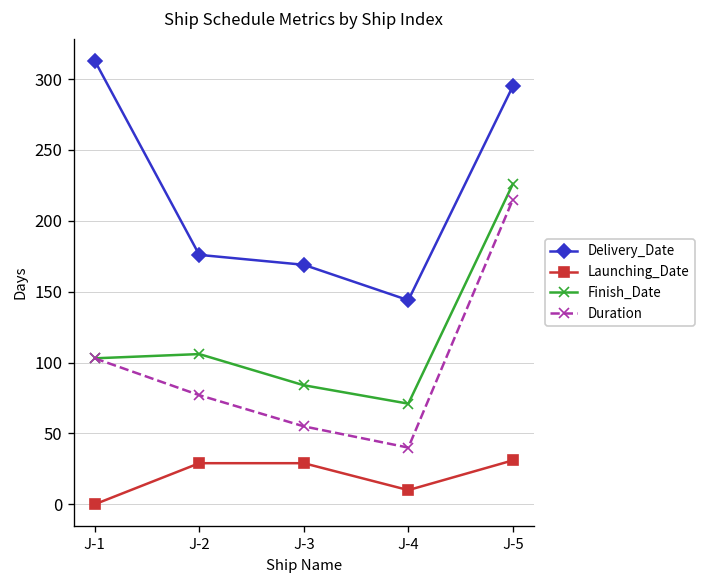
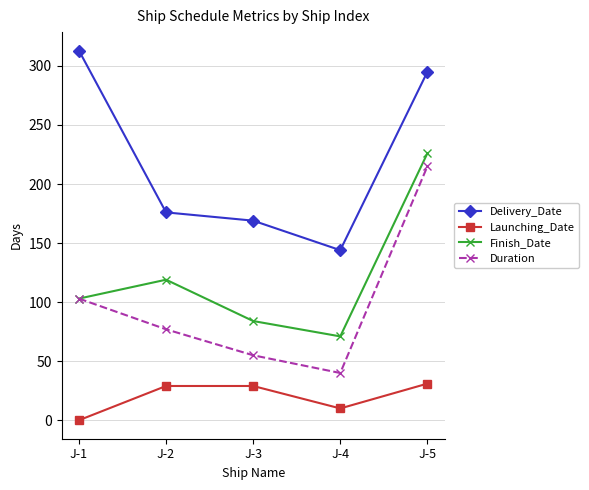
  {
    "Delivery_Date": {
      "J-1": 313,
      "J-2": 176,
      "J-3": 169,
      "J-4": 144,
      "J-5": 295
    },
    "Launching_Date": {
      "J-1": 0,
      "J-2": 29,
      "J-3": 29,
      "J-4": 10,
      "J-5": 31
    },
    "Finish_Date": {
-     "J-2": 106,
+     "J-2": 119,
      "J-3": 84,
      "J-4": 71,
      "J-5": 226
    },
    "Duration": {
      "J-2": 77,
      "J-3": 55,
      "J-4": 40,
      "J-5": 215
    }
  }
